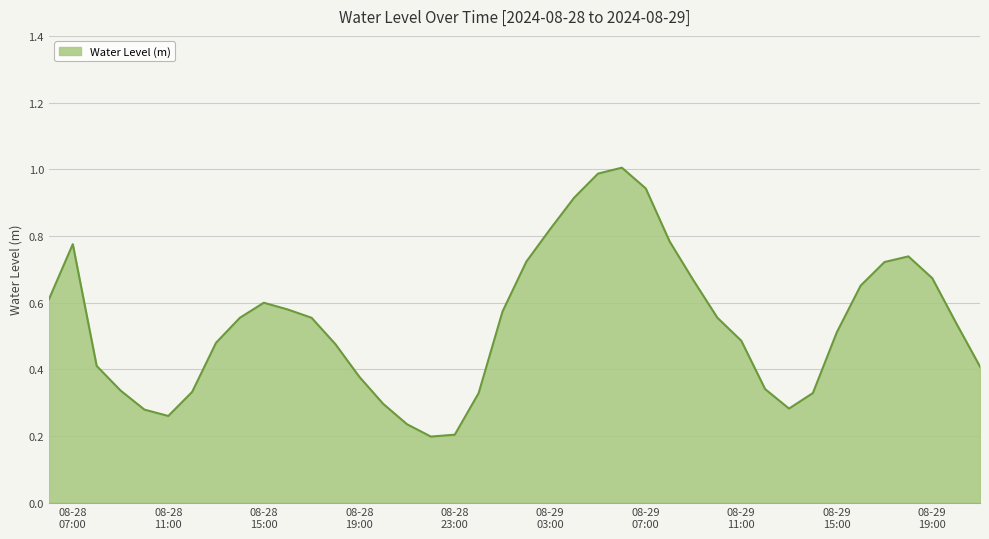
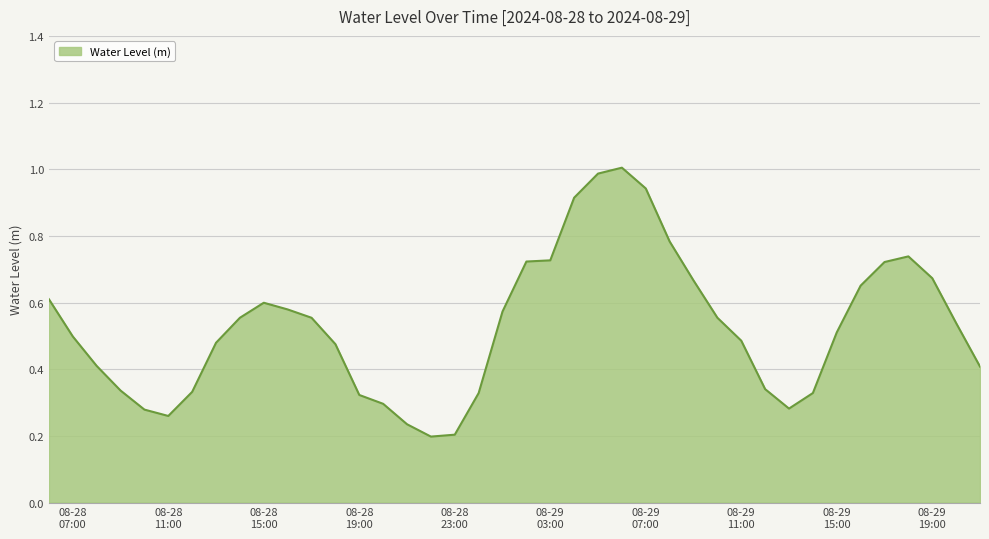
  {
-   "08-28 07:00": 0.78,
+   "08-28 07:00": 0.50,
    "08-28 11:00": 0.26,
    "08-28 15:00": 0.60,
-   "08-28 19:00": 0.38,
+   "08-28 19:00": 0.32,
    "08-28 23:00": 0.20,
-   "08-29 03:00": 0.82,
+   "08-29 03:00": 0.73,
    "08-29 07:00": 0.94,
    "08-29 11:00": 0.49,
    "08-29 15:00": 0.51,
    "08-29 19:00": 0.67
  }
